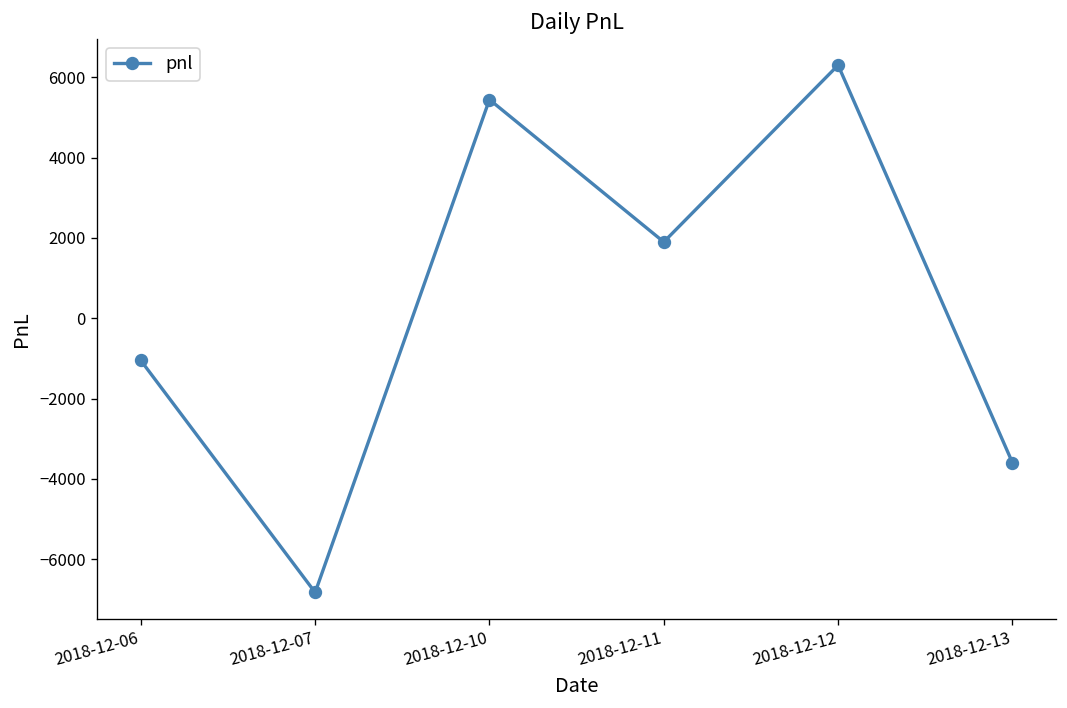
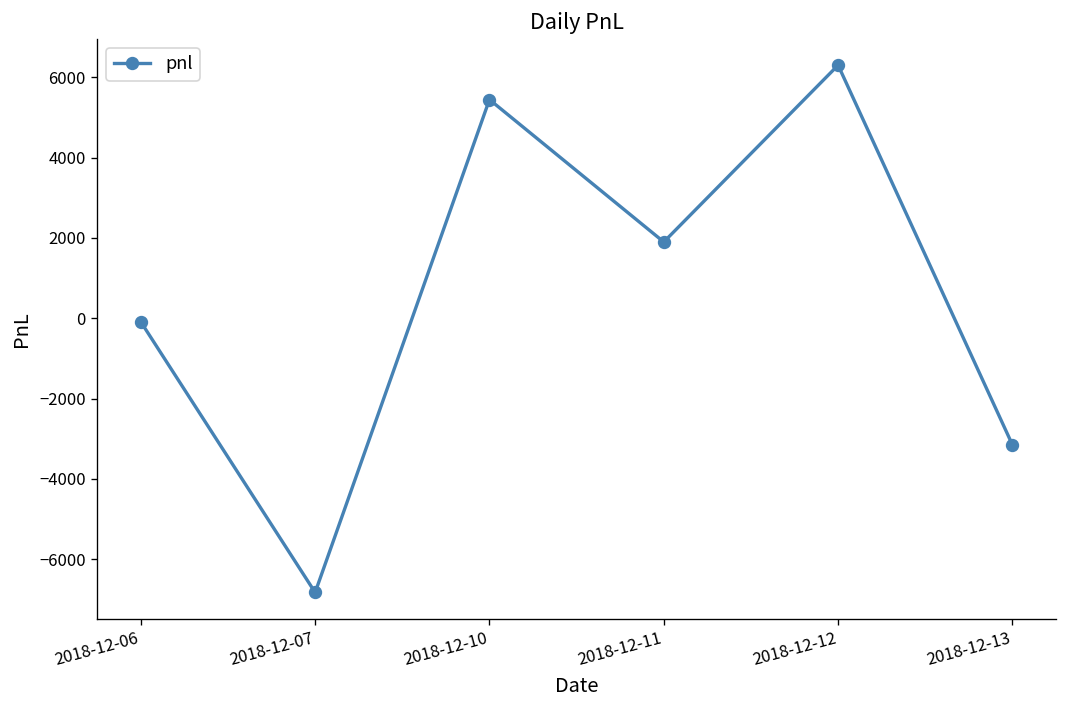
  {
-   "2018-12-06": -1100,
+   "2018-12-06": -100,
    "2018-12-07": -6800,
    "2018-12-10": 5400,
    "2018-12-11": 1900,
    "2018-12-12": 6300,
-   "2018-12-13": -3600
+   "2018-12-13": -3200
  }
